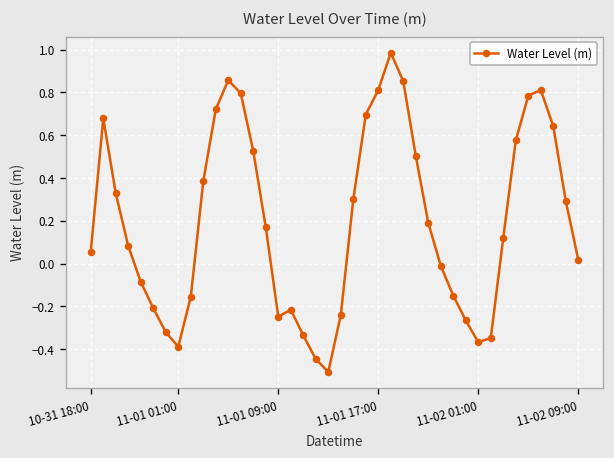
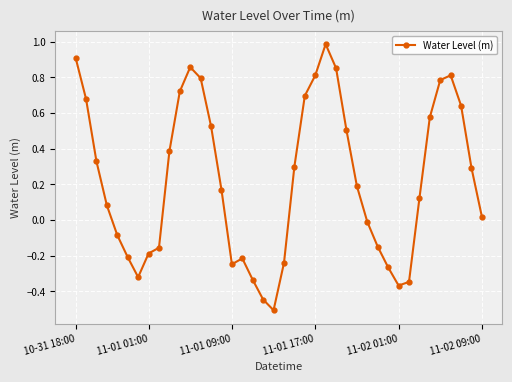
  {
-   "10-31 18:00": 0.06,
-   "11-01 01:00": -0.39,
+   "10-31 18:00": 0.91,
+   "11-01 01:00": -0.19,
    "11-01 09:00": -0.25,
    "11-01 17:00": 0.81,
    "11-02 01:00": -0.37,
    "11-02 09:00": 0.02
  }
